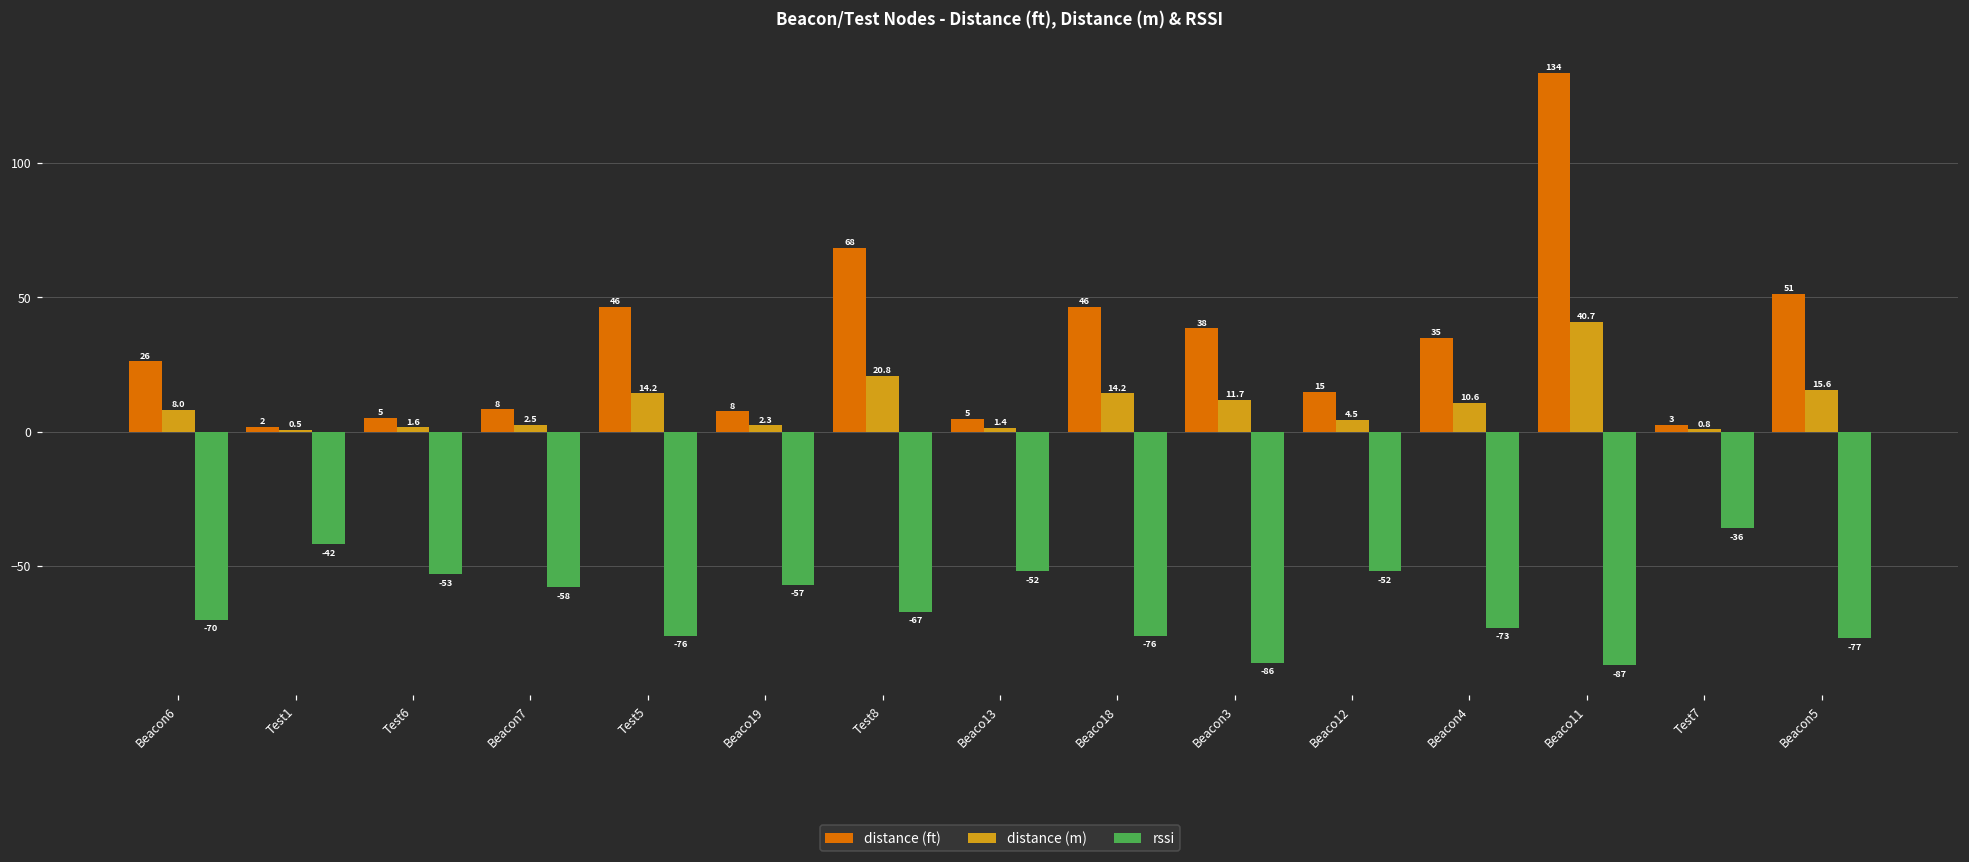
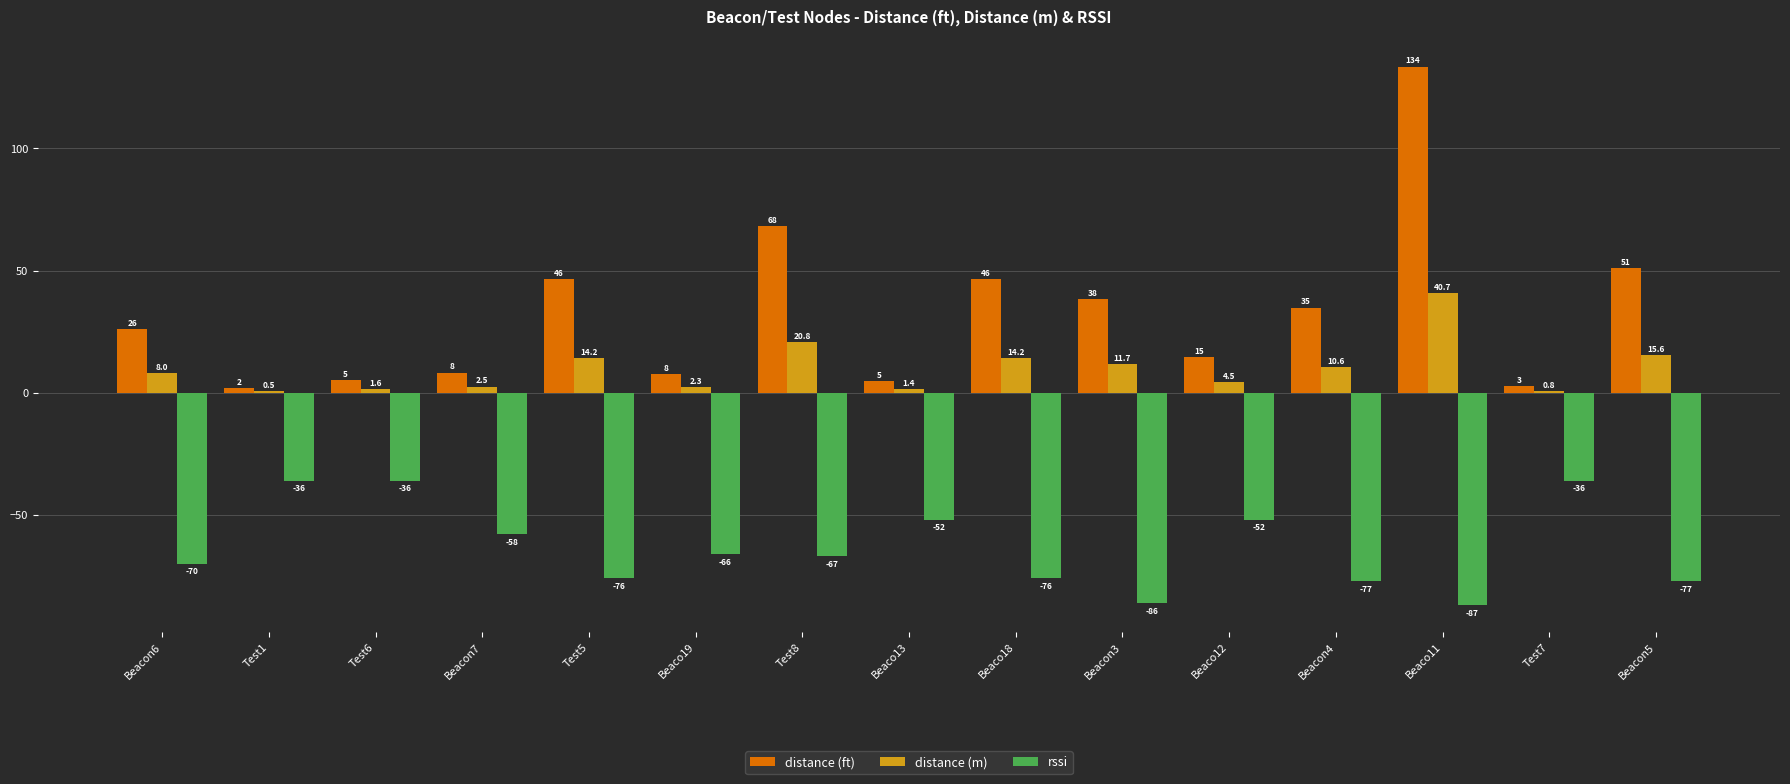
  {
    "rssi": {
      "Beacon6": -70,
-     "Test1": -42,
-     "Test6": -53,
+     "Test1": -36,
+     "Test6": -36,
      "Beacon7": -58,
      "Test5": -76,
-     "Beaco19": -57,
+     "Beaco19": -66,
      "Test8": -67,
      "Beaco13": -52,
      "Beaco18": -76,
      "Beacon3": -86,
      "Beaco12": -52,
-     "Beacon4": -73,
+     "Beacon4": -77,
      "Beaco11": -87,
      "Test7": -36,
      "Beacon5": -77
    }
  }
